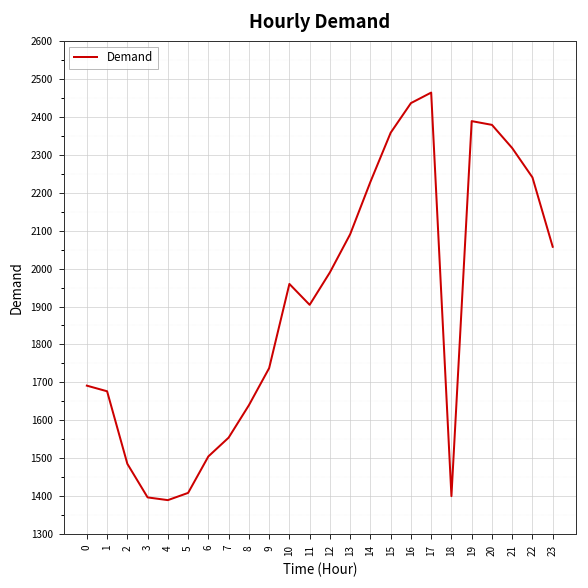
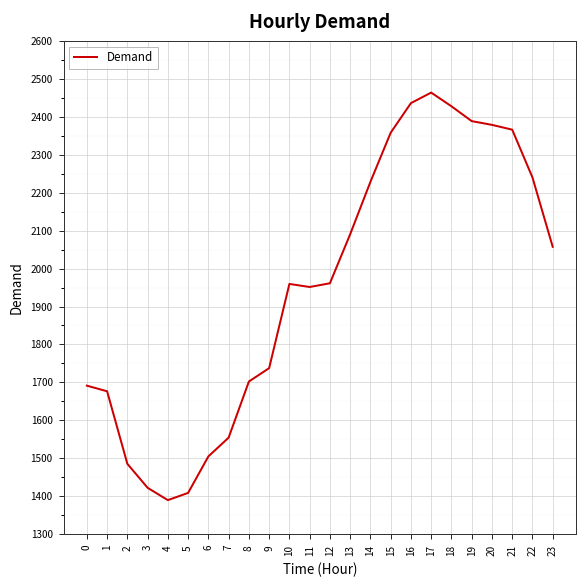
  {
    "0": 1690,
    "1": 1680,
    "2": 1490,
-   "3": 1400,
+   "3": 1420,
    "4": 1390,
    "5": 1410,
    "6": 1500,
    "7": 1550,
-   "8": 1640,
+   "8": 1700,
    "9": 1740,
    "10": 1960,
-   "11": 1900,
-   "12": 1990,
+   "11": 1950,
+   "12": 1960,
    "13": 2090,
    "14": 2230,
    "15": 2360,
    "16": 2440,
    "17": 2460,
-   "18": 1400,
+   "18": 2430,
    "19": 2390,
    "20": 2380,
-   "21": 2320,
+   "21": 2370,
    "22": 2240,
    "23": 2060
  }
